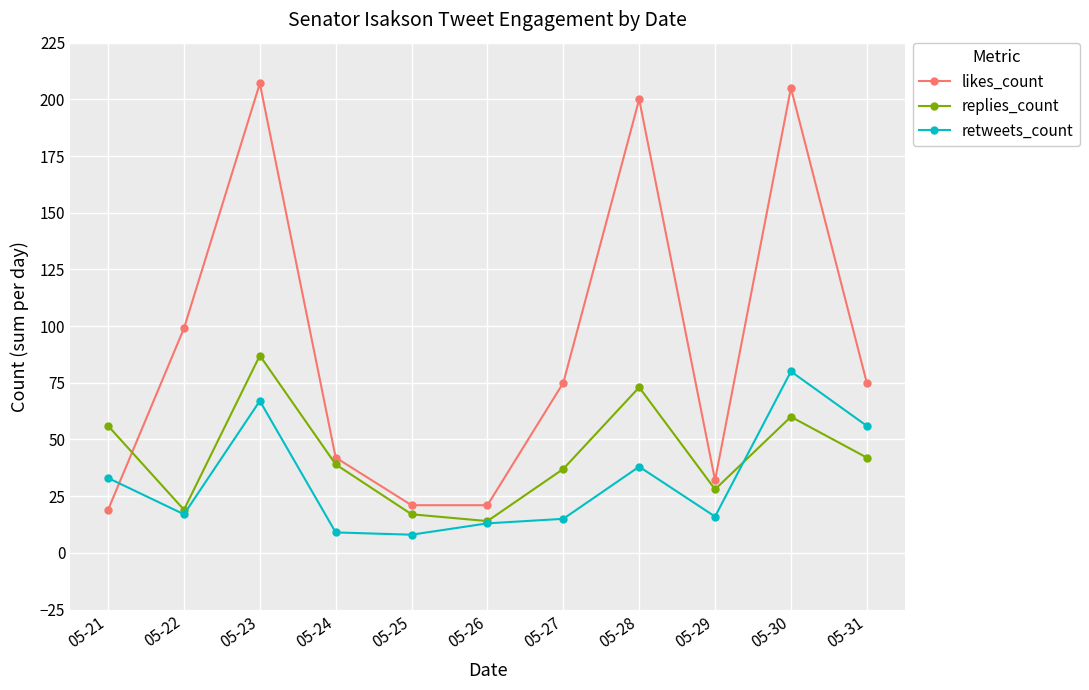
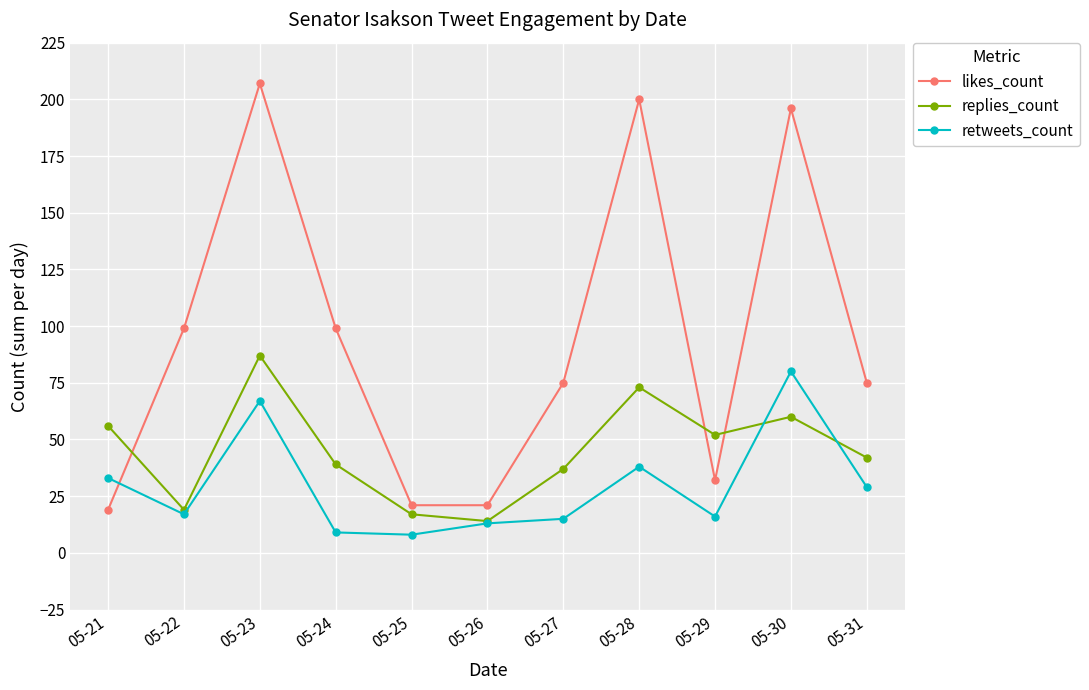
  {
    "likes_count": {
      "05-21": 19,
      "05-22": 99,
      "05-23": 207,
-     "05-24": 42,
+     "05-24": 99,
      "05-25": 21,
      "05-26": 21,
      "05-27": 75,
      "05-28": 200,
      "05-29": 32,
-     "05-30": 205,
+     "05-30": 196,
      "05-31": 75
    },
    "replies_count": {
      "05-21": 56,
      "05-22": 19,
      "05-23": 87,
      "05-24": 39,
      "05-25": 17,
      "05-27": 37,
      "05-28": 73,
-     "05-29": 28,
+     "05-29": 52,
      "05-30": 60,
      "05-31": 42
    },
    "retweets_count": {
      "05-21": 33,
      "05-22": 17,
      "05-23": 67,
      "05-24": 9,
      "05-25": 8,
      "05-27": 15,
      "05-28": 38,
      "05-29": 16,
      "05-30": 80,
-     "05-31": 56
+     "05-31": 29
    }
  }
